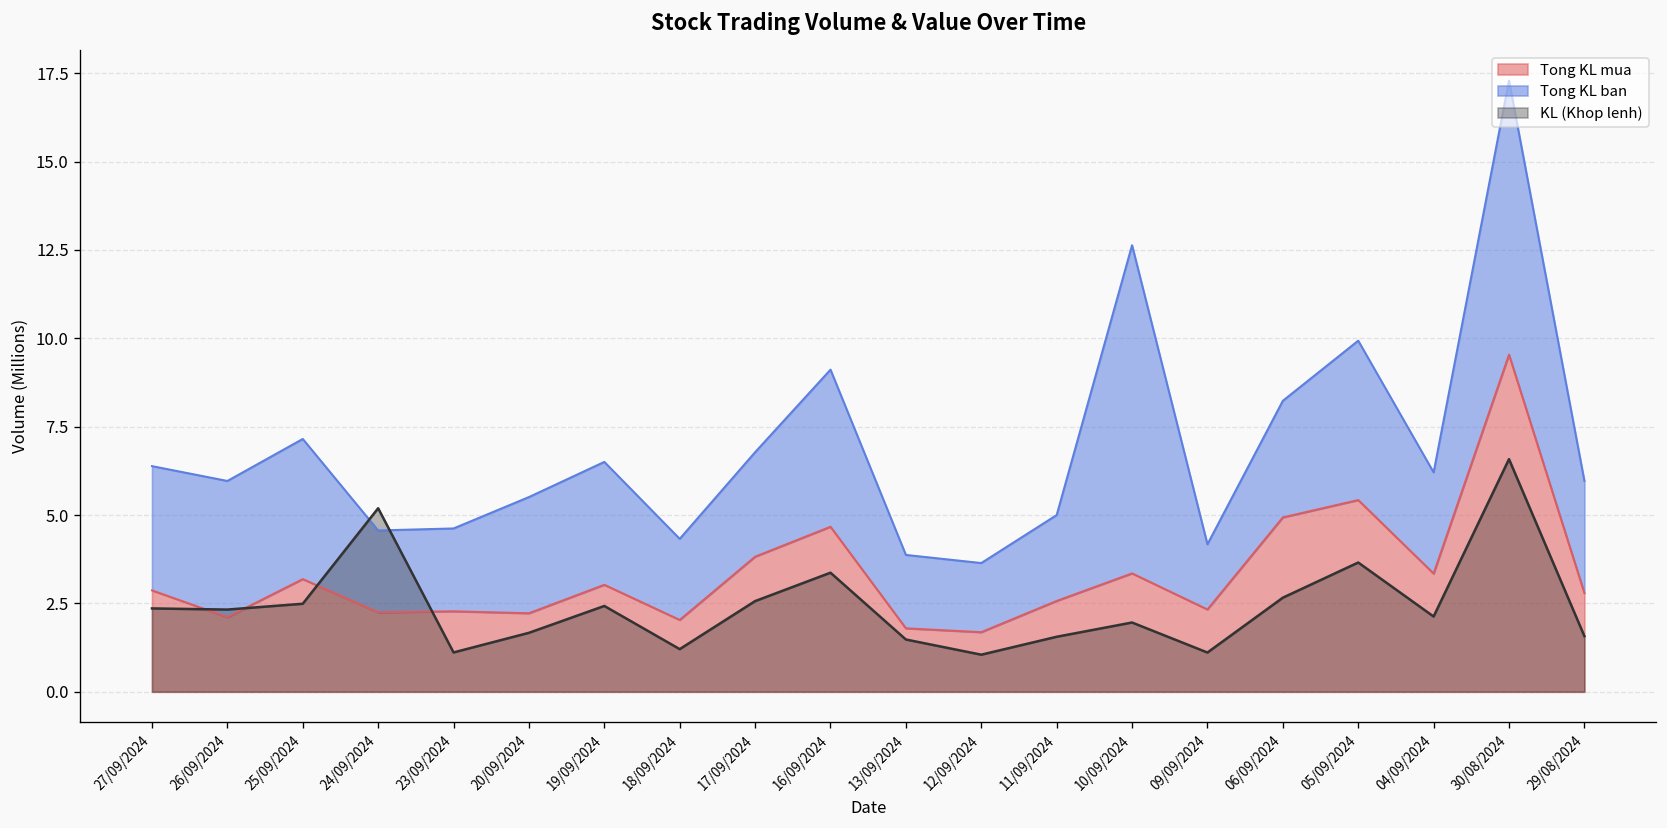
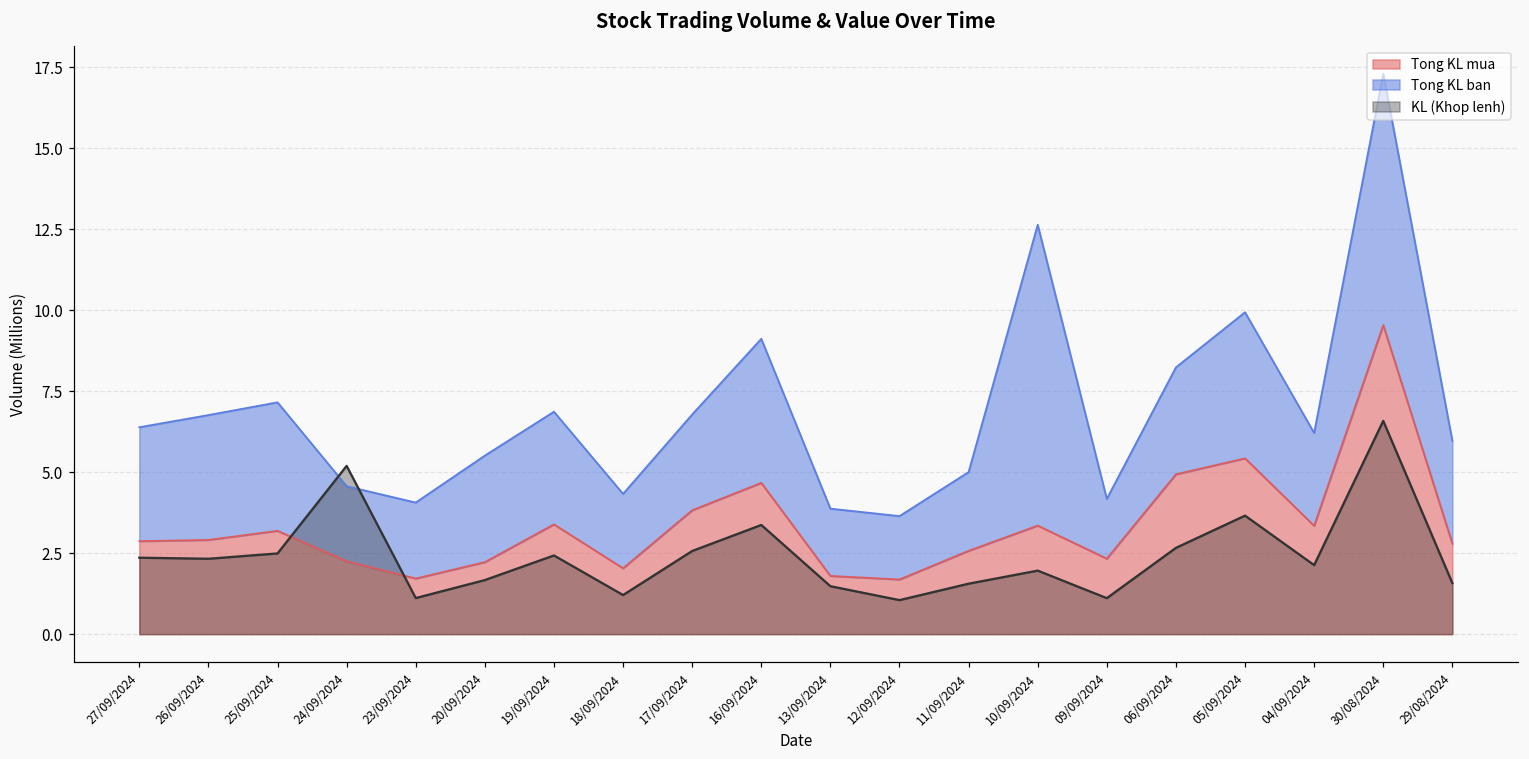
  {
    "Tong KL mua": {
      "27/09/2024": 2.9,
-     "26/09/2024": 2.1,
+     "26/09/2024": 2.9,
      "25/09/2024": 3.2,
      "24/09/2024": 2.2,
-     "23/09/2024": 2.3,
+     "23/09/2024": 1.7,
      "20/09/2024": 2.2,
-     "19/09/2024": 3.0,
+     "19/09/2024": 3.4,
      "18/09/2024": 2.0,
      "17/09/2024": 3.8,
      "16/09/2024": 4.7,
      "13/09/2024": 1.8,
      "12/09/2024": 1.7,
      "11/09/2024": 2.6,
      "10/09/2024": 3.3,
      "09/09/2024": 2.3,
      "06/09/2024": 4.9,
      "05/09/2024": 5.4,
      "04/09/2024": 3.3,
      "30/08/2024": 9.5,
      "29/08/2024": 2.8
    },
    "Tong KL ban": {
      "27/09/2024": 3.5,
      "26/09/2024": 3.9,
      "25/09/2024": 4.0,
      "24/09/2024": 2.3,
      "23/09/2024": 2.3,
      "20/09/2024": 3.3,
      "19/09/2024": 3.5,
      "18/09/2024": 2.3,
      "17/09/2024": 3.0,
      "16/09/2024": 4.4,
      "13/09/2024": 2.1,
      "12/09/2024": 2.0,
      "11/09/2024": 2.4,
      "10/09/2024": 9.3,
      "09/09/2024": 1.8,
      "06/09/2024": 3.3,
      "05/09/2024": 4.5,
      "04/09/2024": 2.9,
      "29/08/2024": 3.2
    },
    "KL (Khop lenh)": {
      "27/09/2024": 2.4,
      "26/09/2024": 2.3,
      "25/09/2024": 2.5,
      "24/09/2024": 5.2,
      "23/09/2024": 1.1,
      "20/09/2024": 1.7,
      "19/09/2024": 2.4,
      "18/09/2024": 1.2,
      "17/09/2024": 2.6,
      "16/09/2024": 3.4,
      "13/09/2024": 1.5,
      "12/09/2024": 1.0,
      "11/09/2024": 1.6,
      "10/09/2024": 2.0,
      "09/09/2024": 1.1,
      "06/09/2024": 2.7,
      "05/09/2024": 3.7,
      "04/09/2024": 2.1,
      "30/08/2024": 6.6,
      "29/08/2024": 1.6
    }
  }
